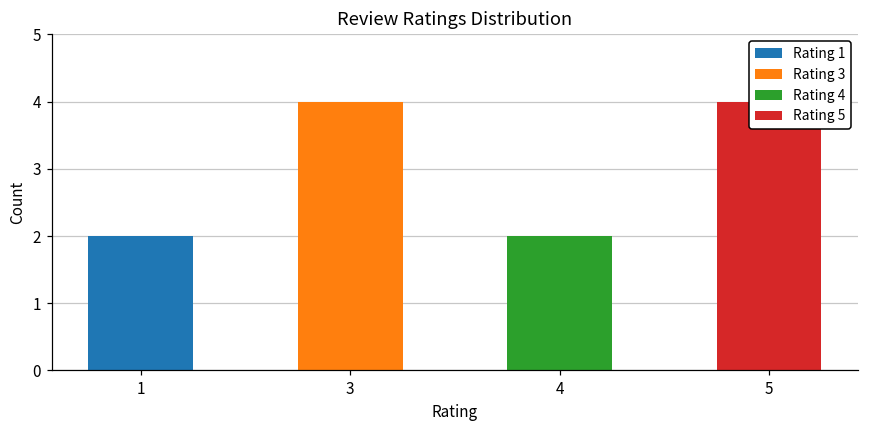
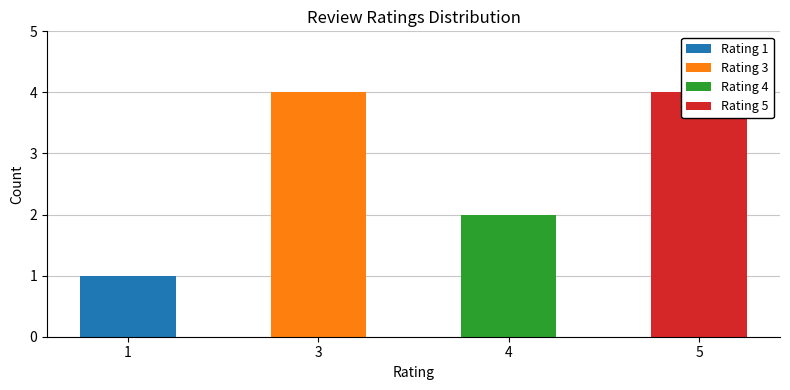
  {
-   "1": 2,
+   "1": 1,
    "3": 4,
    "4": 2
  }
